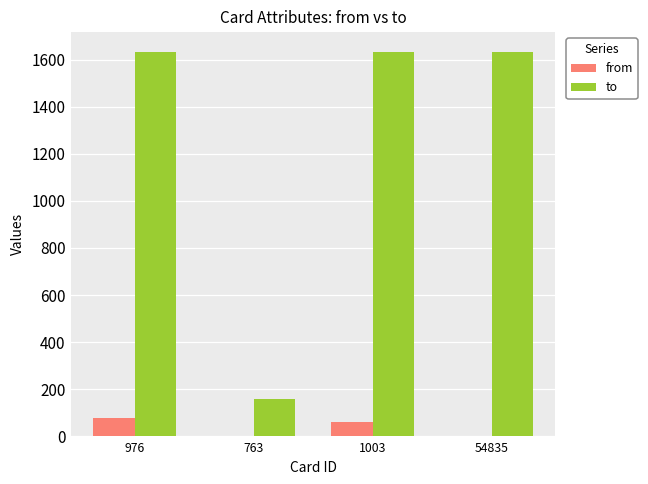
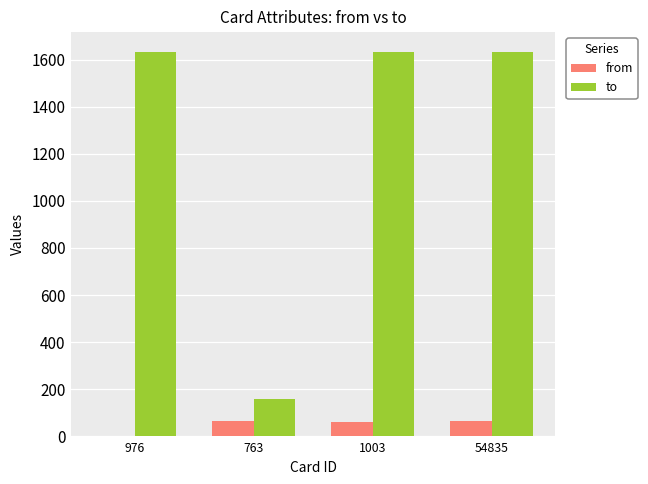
  {
    "from": {
-     "976": 80,
-     "763": 0,
+     "976": 0,
+     "763": 70,
      "1003": 60,
-     "54835": 0
+     "54835": 70
    },
    "to": {
      "976": 1640,
      "763": 160,
      "1003": 1640,
      "54835": 1640
    }
  }
